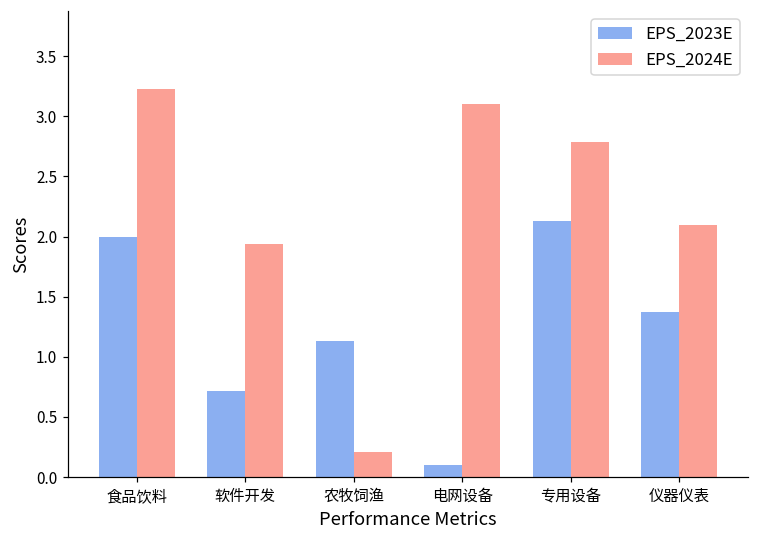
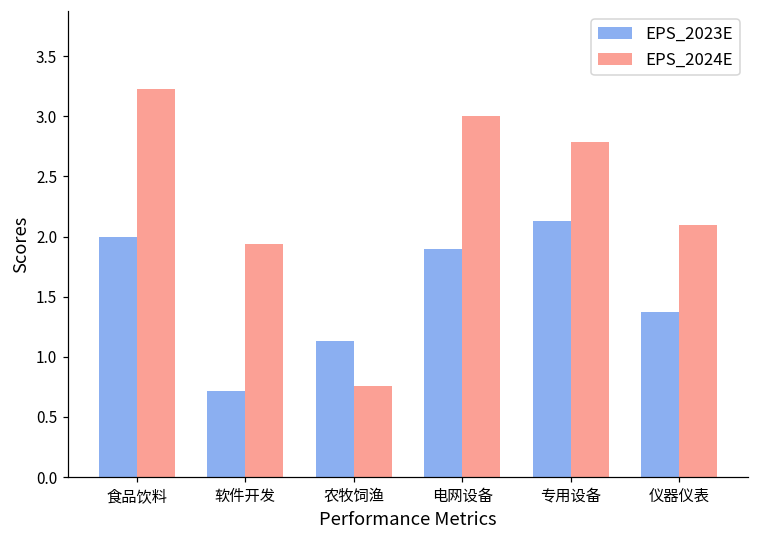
  {
    "EPS_2023E": {
      "食品饮料": 2.0,
      "软件开发": 0.7,
      "农牧饲渔": 1.13,
-     "电网设备": 0.1,
+     "电网设备": 1.9,
      "专用设备": 2.13,
      "仪器仪表": 1.37
    },
    "EPS_2024E": {
      "食品饮料": 3.23,
      "软件开发": 1.94,
-     "农牧饲渔": 0.21,
-     "电网设备": 3.1,
+     "农牧饲渔": 0.76,
+     "电网设备": 3.0,
      "专用设备": 2.79,
      "仪器仪表": 2.10
    }
  }
